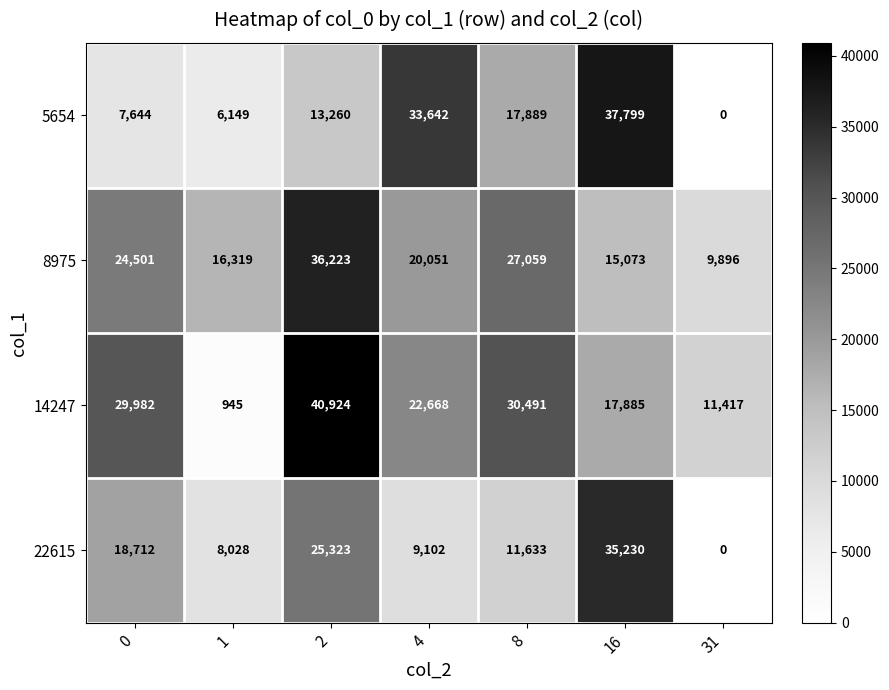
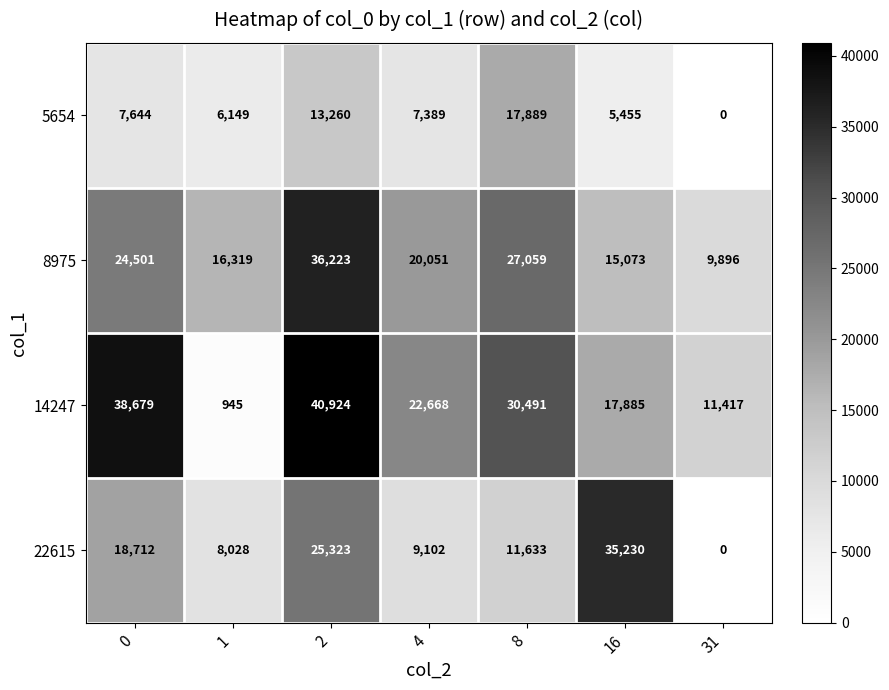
  {
    "5654": {
      "0": "7,644",
      "1": "6,149",
      "2": "13,260",
-     "4": "33,642",
+     "4": "7,389",
      "8": "17,889",
-     "16": "37,799",
+     "16": "5,455",
      "31": "0"
    },
    "8975": {
      "0": "24,501",
      "1": "16,319",
      "2": "36,223",
      "4": "20,051",
      "8": "27,059",
      "16": "15,073",
      "31": "9,896"
    },
    "14247": {
-     "0": "29,982",
+     "0": "38,679",
      "1": "945",
      "2": "40,924",
      "4": "22,668",
      "8": "30,491",
      "16": "17,885",
      "31": "11,417"
    },
    "22615": {
      "0": "18,712",
      "1": "8,028",
      "2": "25,323",
      "4": "9,102",
      "8": "11,633",
      "16": "35,230",
      "31": "0"
    }
  }
